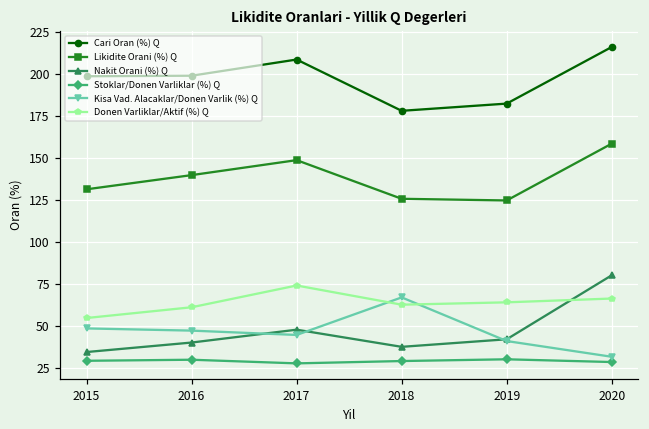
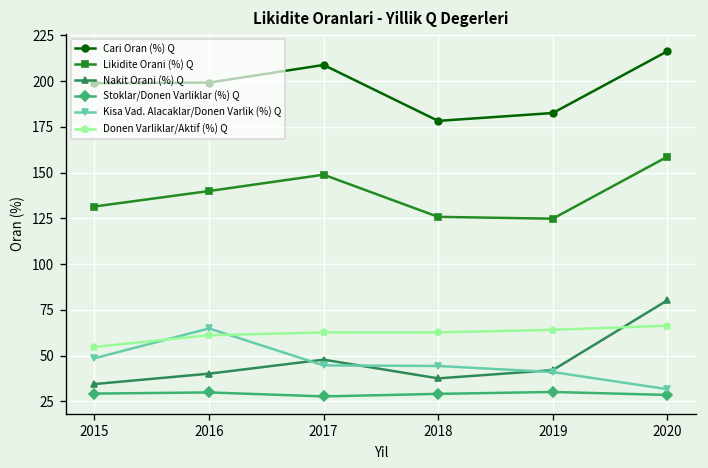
  {
    "Cari Oran (%) Q": {
      "2017": 209,
      "2018": 178,
      "2019": 183,
      "2020": 216
    },
    "Kisa Vad. Alacaklar/Donen Varlik (%) Q": {
      "2015": 49,
-     "2016": 47,
+     "2016": 65,
      "2017": 45,
-     "2018": 67,
+     "2018": 44,
      "2020": 32
    },
    "Donen Varliklar/Aktif (%) Q": {
      "2015": 55,
      "2016": 61,
-     "2017": 74,
+     "2017": 63,
      "2018": 63,
      "2019": 64,
      "2020": 66
    }
  }
